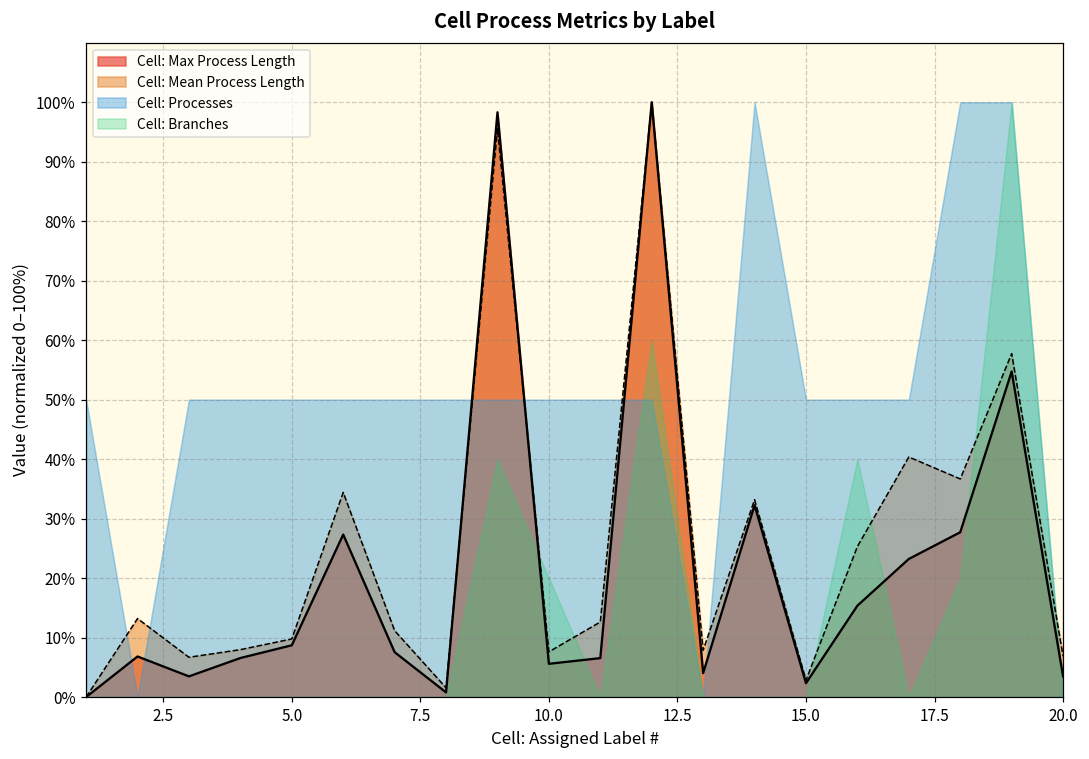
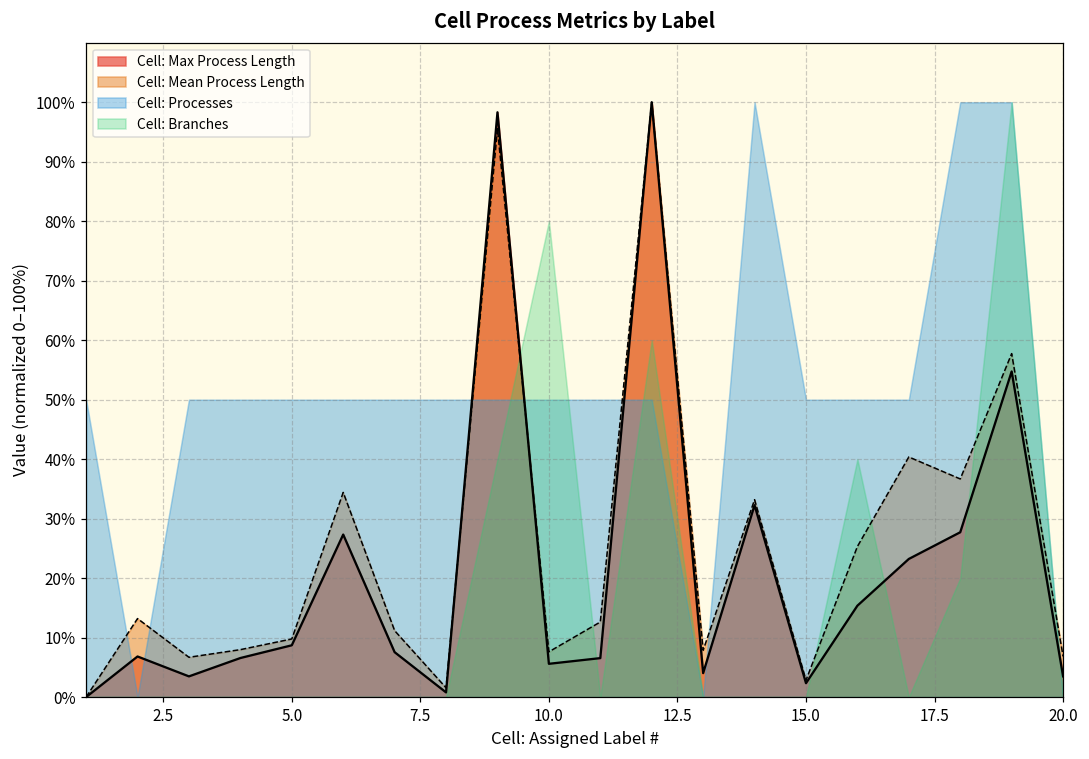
  {
    "Cell: Processes": {
      "5.0": "50%",
      "10.0": "50%",
      "15.0": "50%"
    },
    "Cell: Branches": {
      "5.0": "0%",
-     "10.0": "20%",
+     "10.0": "80%",
      "15.0": "0%"
    }
  }
